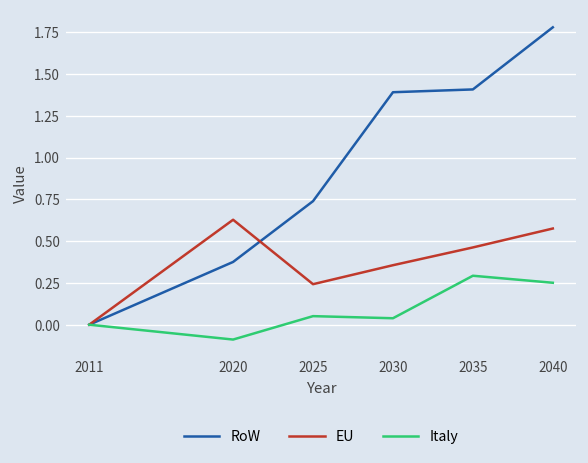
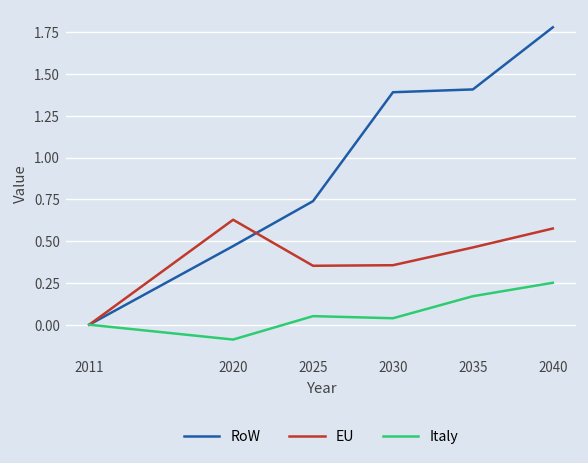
  {
    "RoW": {
-     "2020": 0.38,
+     "2020": 0.47,
      "2025": 0.74,
      "2030": 1.39,
      "2035": 1.41,
      "2040": 1.78
    },
    "EU": {
      "2020": 0.63,
-     "2025": 0.24,
+     "2025": 0.35,
      "2030": 0.36,
      "2035": 0.46,
      "2040": 0.58
    },
    "Italy": {
      "2020": -0.09,
      "2025": 0.05,
      "2030": 0.04,
-     "2035": 0.29,
+     "2035": 0.17,
      "2040": 0.25
    }
  }
